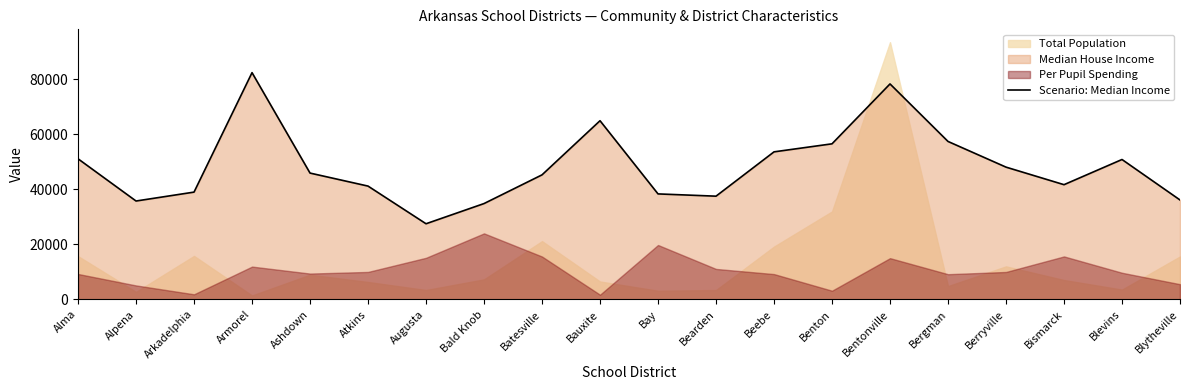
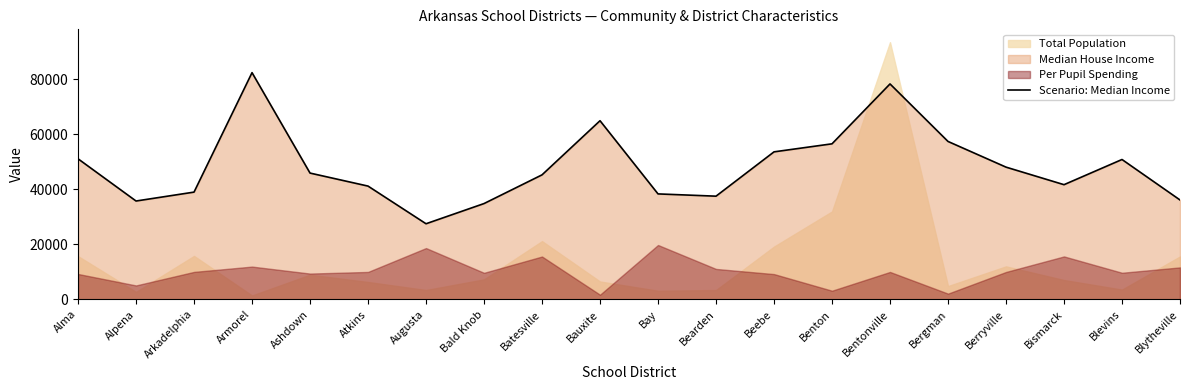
  {
    "Per Pupil Spending": {
      "Alma": 9000,
      "Alpena": 5000,
-     "Arkadelphia": 2000,
+     "Arkadelphia": 10000,
      "Armorel": 12000,
      "Atkins": 10000,
-     "Augusta": 15000,
-     "Bald Knob": 24000,
+     "Augusta": 19000,
+     "Bald Knob": 10000,
      "Batesville": 16000,
      "Bauxite": 2000,
      "Bay": 20000,
      "Bearden": 11000,
      "Beebe": 9000,
      "Benton": 3000,
-     "Bentonville": 15000,
-     "Bergman": 9000,
+     "Bentonville": 10000,
+     "Bergman": 2000,
      "Berryville": 10000,
      "Bismarck": 16000,
      "Blevins": 10000,
-     "Blytheville": 6000
+     "Blytheville": 12000
    }
  }
